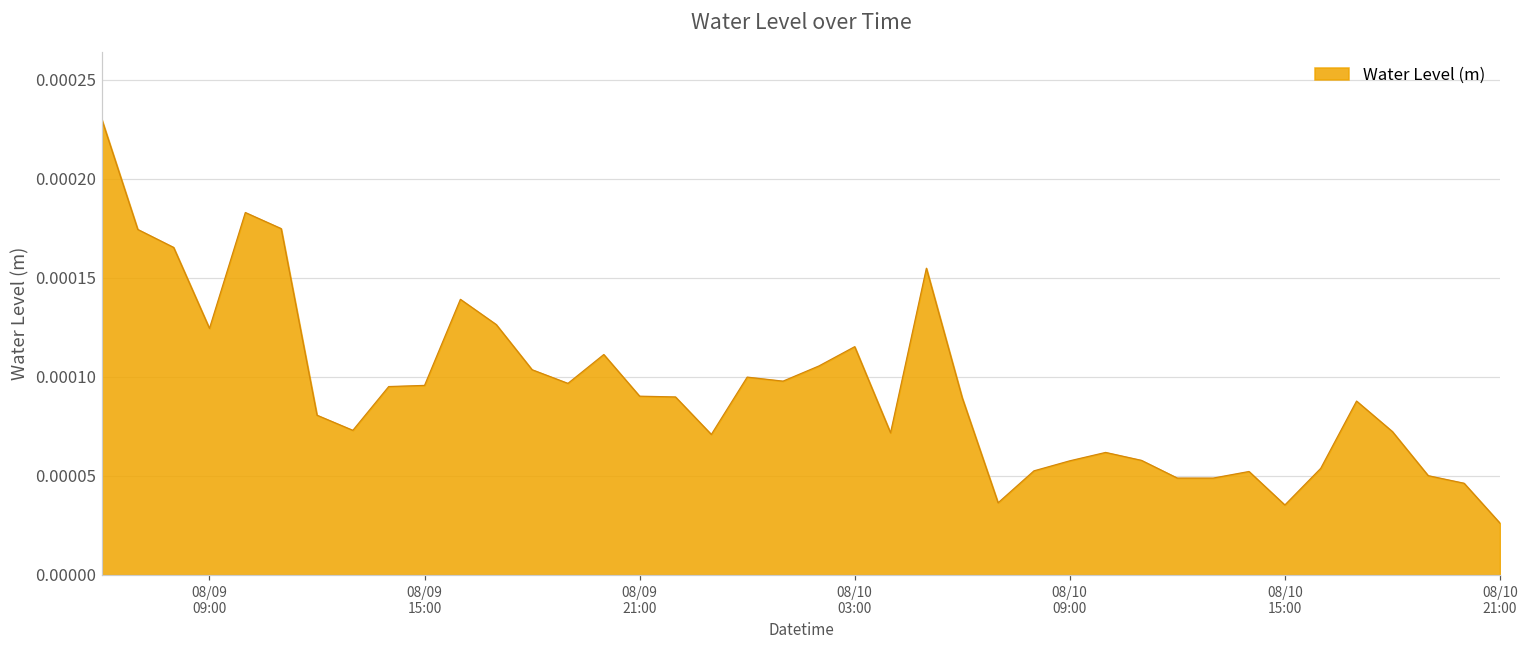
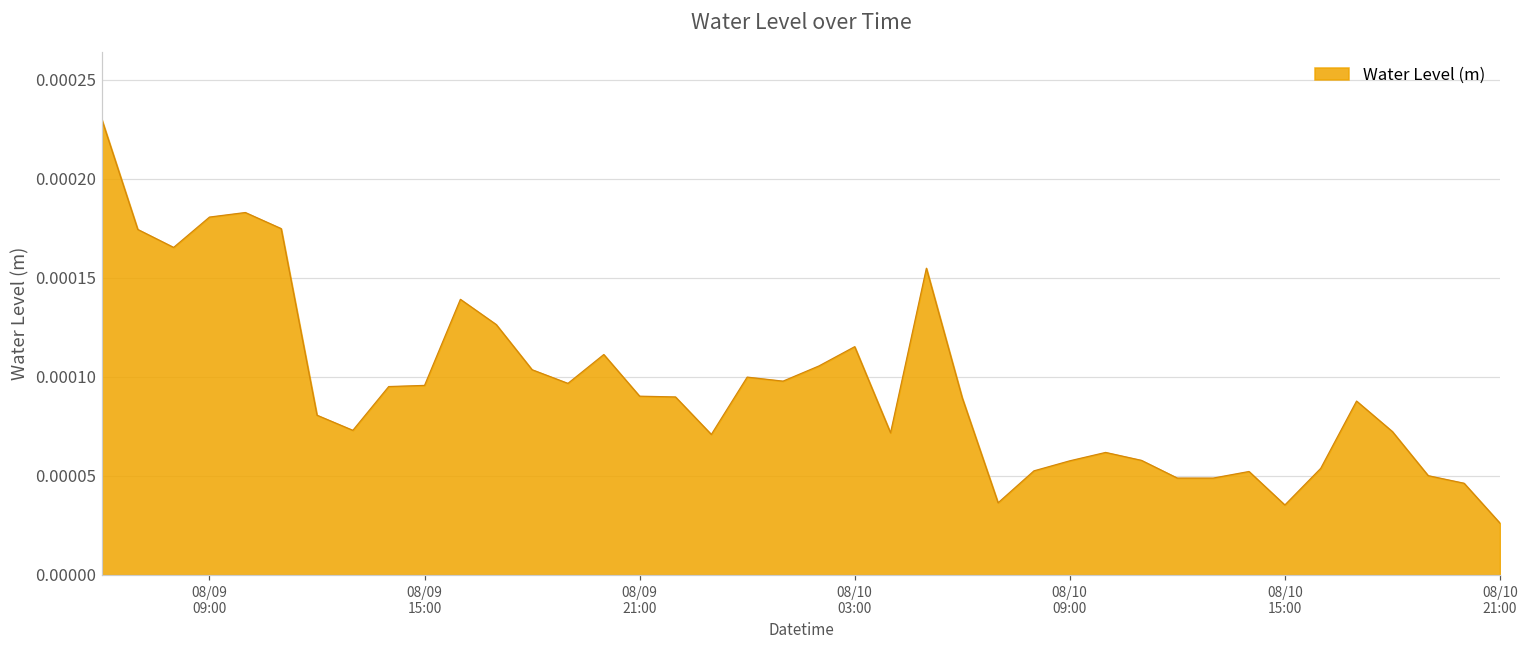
  {
-   "08/09 09:00": 0.000124,
+   "08/09 09:00": 0.000181,
    "08/09 15:00": 0.000096,
    "08/09 21:00": 0.000090,
    "08/10 03:00": 0.000115,
    "08/10 09:00": 0.000058,
    "08/10 15:00": 0.000035,
    "08/10 21:00": 0.000026
  }
